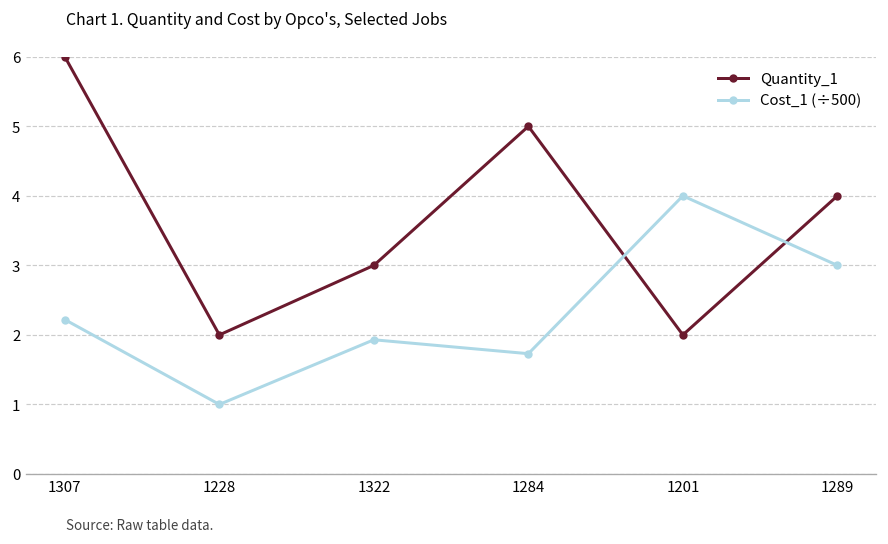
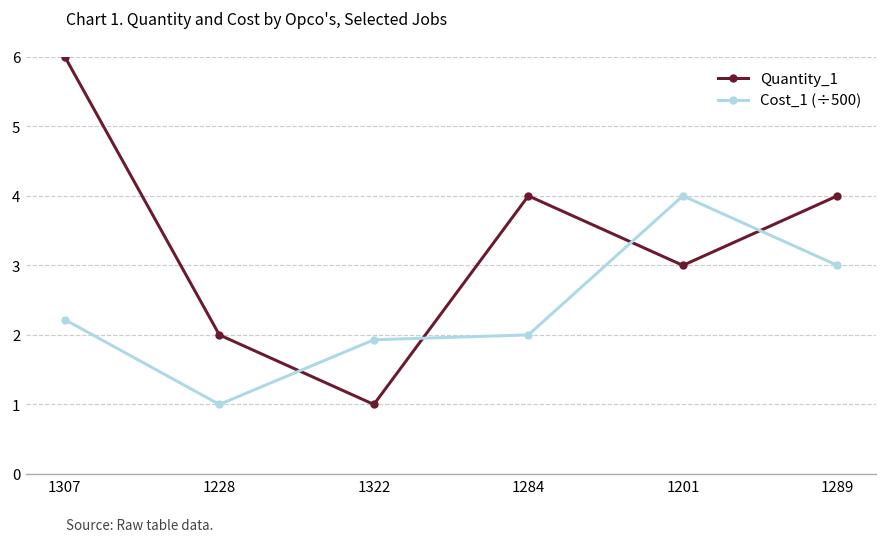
  {
    "Quantity_1": {
      "1307": 6,
      "1228": 2,
-     "1322": 3,
-     "1284": 5,
-     "1201": 2,
+     "1322": 1,
+     "1284": 4,
+     "1201": 3,
      "1289": 4
    },
    "Cost_1 (÷500)": {
      "1307": 2.2,
      "1228": 1.0,
      "1322": 1.9,
-     "1284": 1.7,
+     "1284": 2.0,
      "1201": 4.0,
      "1289": 3.0
    }
  }
